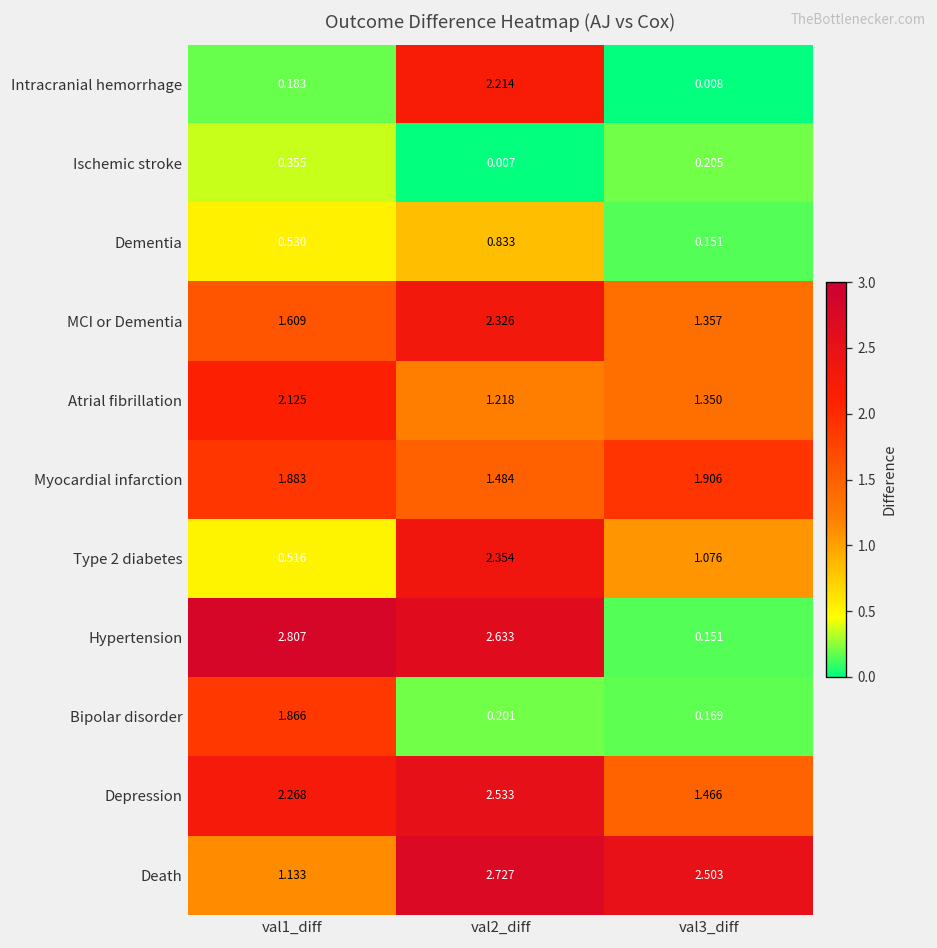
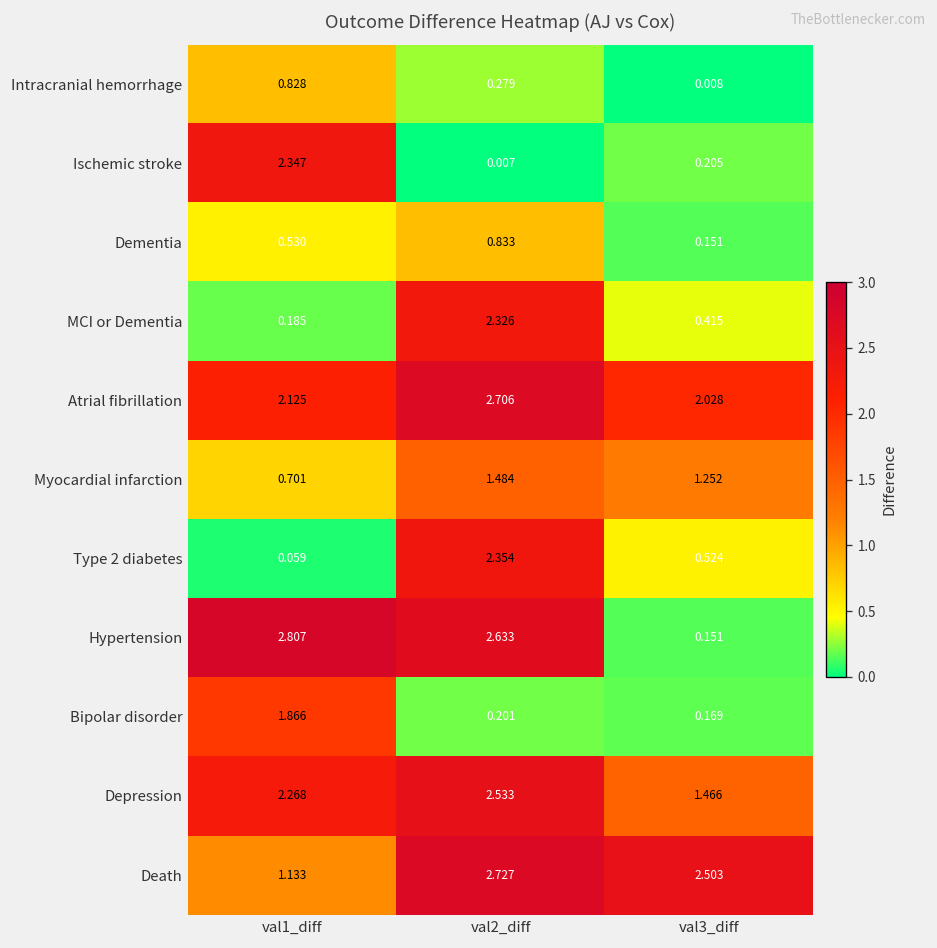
  {
    "Intracranial hemorrhage": {
-     "val1_diff": 0.183,
-     "val2_diff": 2.214,
+     "val1_diff": 0.828,
+     "val2_diff": 0.279,
      "val3_diff": 0.008
    },
    "Ischemic stroke": {
-     "val1_diff": 0.355,
+     "val1_diff": 2.347,
      "val2_diff": 0.007,
      "val3_diff": 0.205
    },
    "Dementia": {
      "val1_diff": 0.530,
      "val2_diff": 0.833,
      "val3_diff": 0.151
    },
    "MCI or Dementia": {
-     "val1_diff": 1.609,
+     "val1_diff": 0.185,
      "val2_diff": 2.326,
-     "val3_diff": 1.357
+     "val3_diff": 0.415
    },
    "Atrial fibrillation": {
      "val1_diff": 2.125,
-     "val2_diff": 1.218,
-     "val3_diff": 1.350
+     "val2_diff": 2.706,
+     "val3_diff": 2.028
    },
    "Myocardial infarction": {
-     "val1_diff": 1.883,
+     "val1_diff": 0.701,
      "val2_diff": 1.484,
-     "val3_diff": 1.906
+     "val3_diff": 1.252
    },
    "Type 2 diabetes": {
-     "val1_diff": 0.516,
+     "val1_diff": 0.059,
      "val2_diff": 2.354,
-     "val3_diff": 1.076
+     "val3_diff": 0.524
    },
    "Hypertension": {
      "val1_diff": 2.807,
      "val2_diff": 2.633,
      "val3_diff": 0.151
    },
    "Bipolar disorder": {
      "val1_diff": 1.866,
      "val2_diff": 0.201,
      "val3_diff": 0.169
    },
    "Depression": {
      "val1_diff": 2.268,
      "val2_diff": 2.533,
      "val3_diff": 1.466
    },
    "Death": {
      "val1_diff": 1.133,
      "val2_diff": 2.727,
      "val3_diff": 2.503
    }
  }
